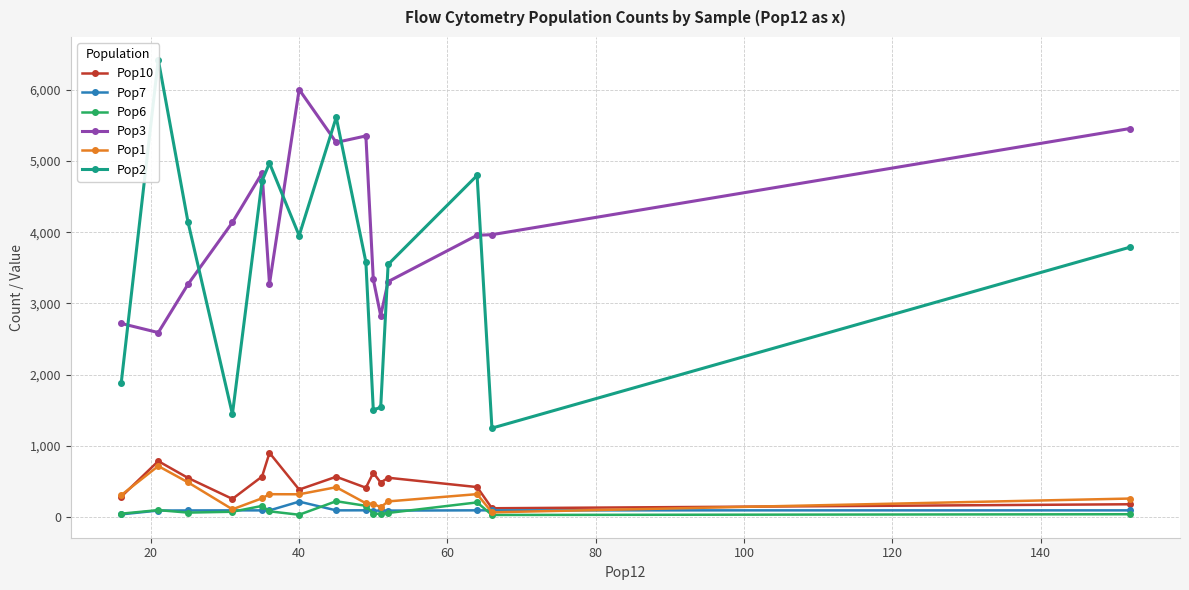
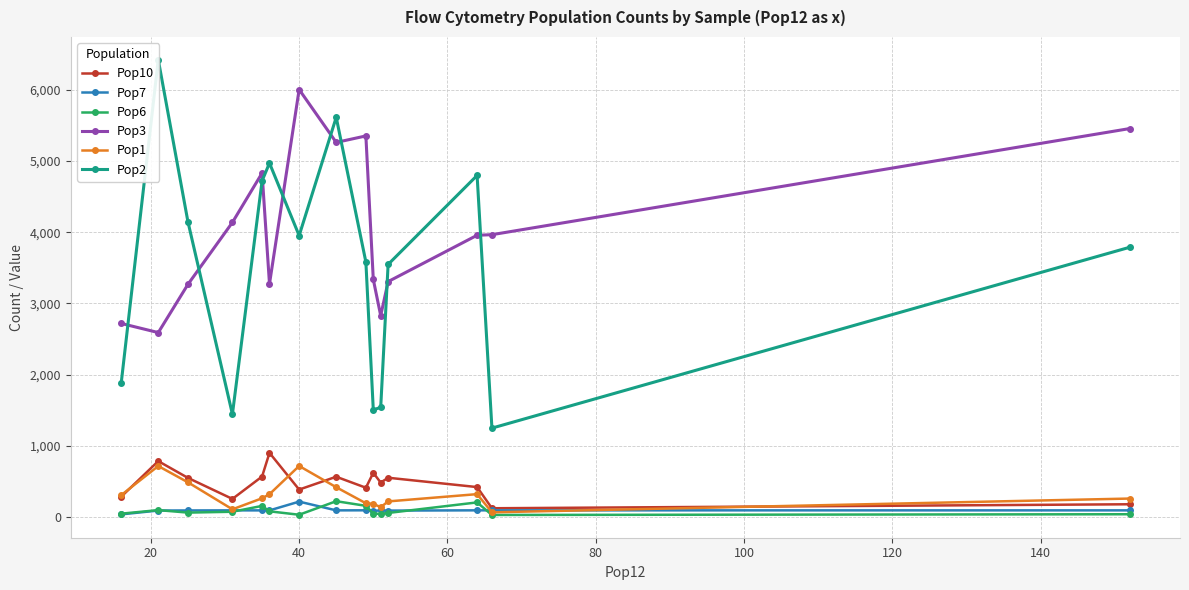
  {
    "Pop10": {
      "40": "400"
    },
    "Pop7": {
      "40": "200"
    },
    "Pop3": {
      "40": "6,000"
    },
    "Pop1": {
-     "40": "300"
+     "40": "700"
    }
  }
